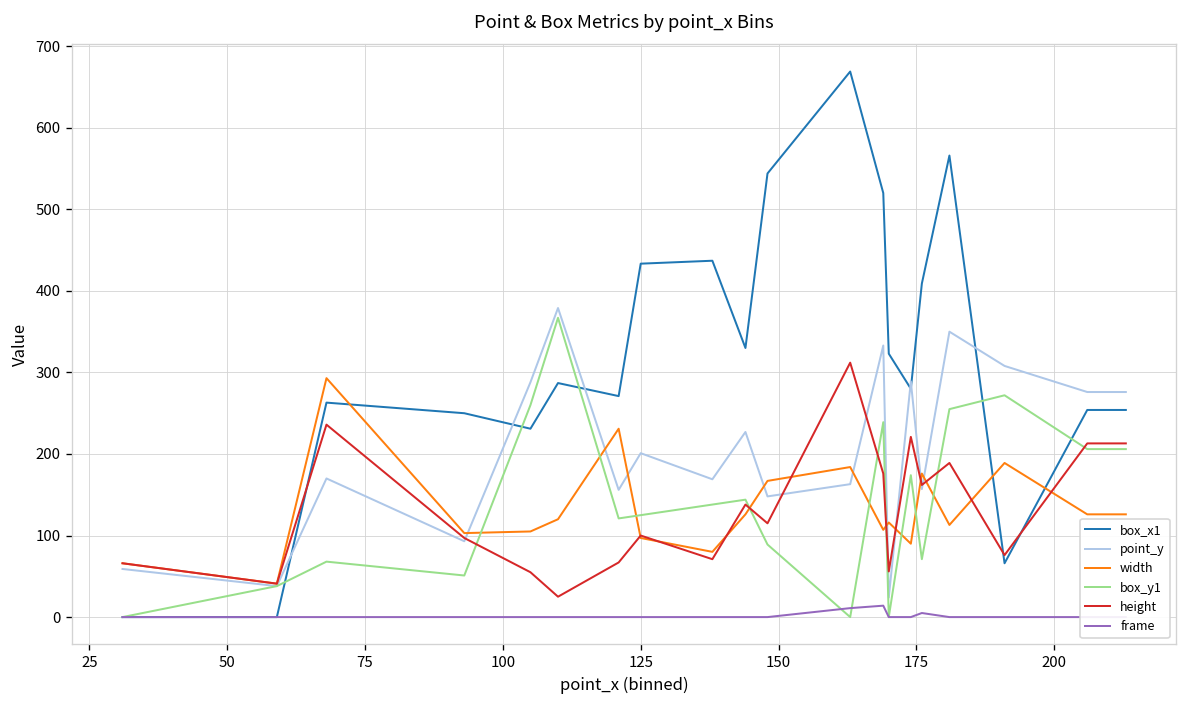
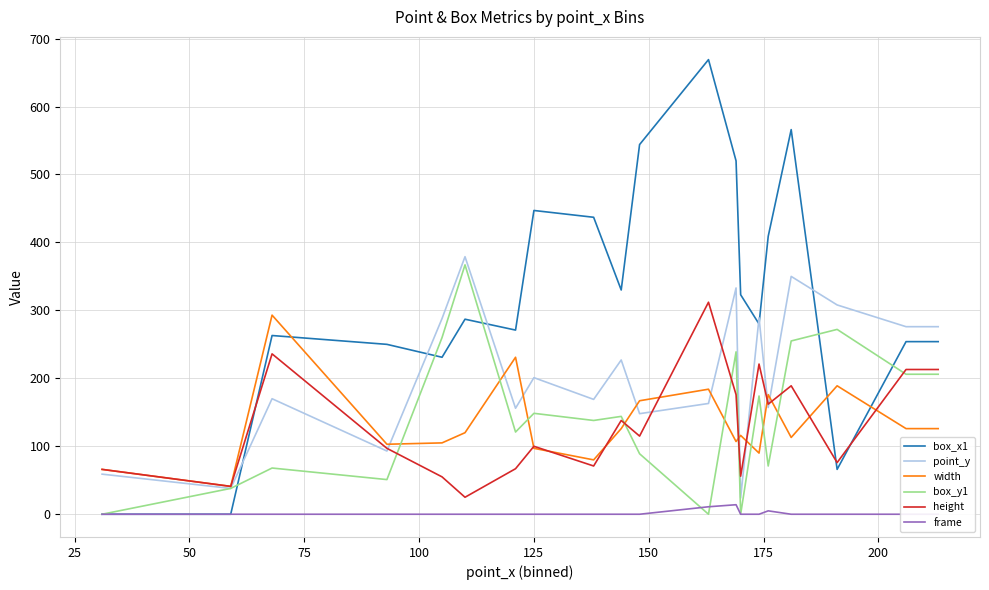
  {
    "box_x1": {
-     "125": 430
+     "125": 450
    },
    "point_y": {
      "125": 200
    },
    "box_y1": {
-     "125": 130
+     "125": 150
    },
    "frame": {
      "125": 0
    }
  }
